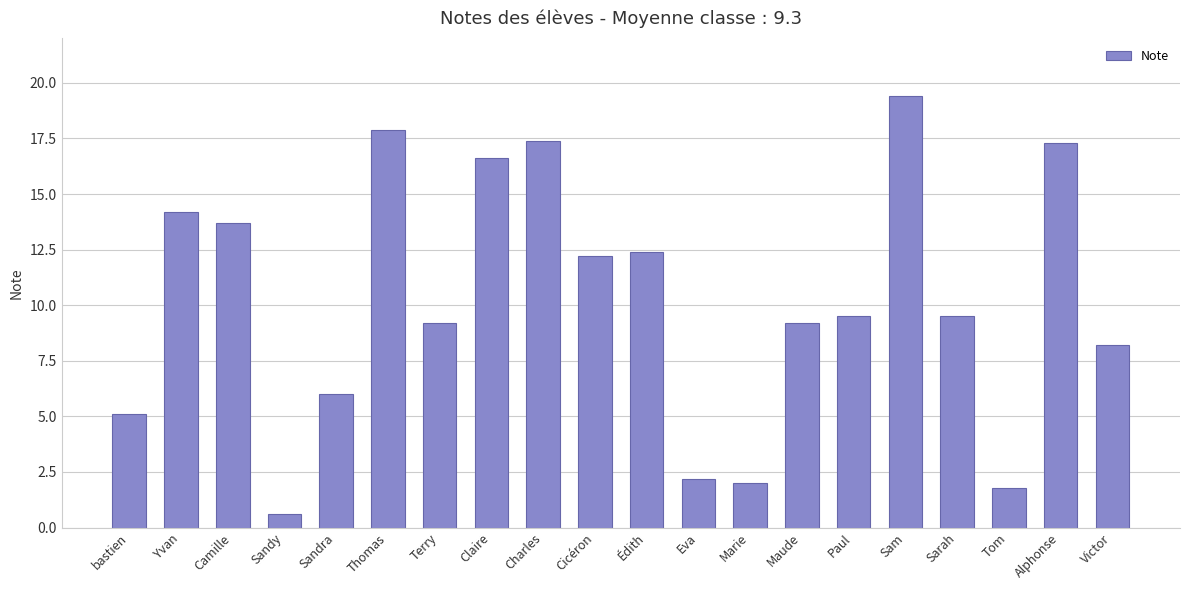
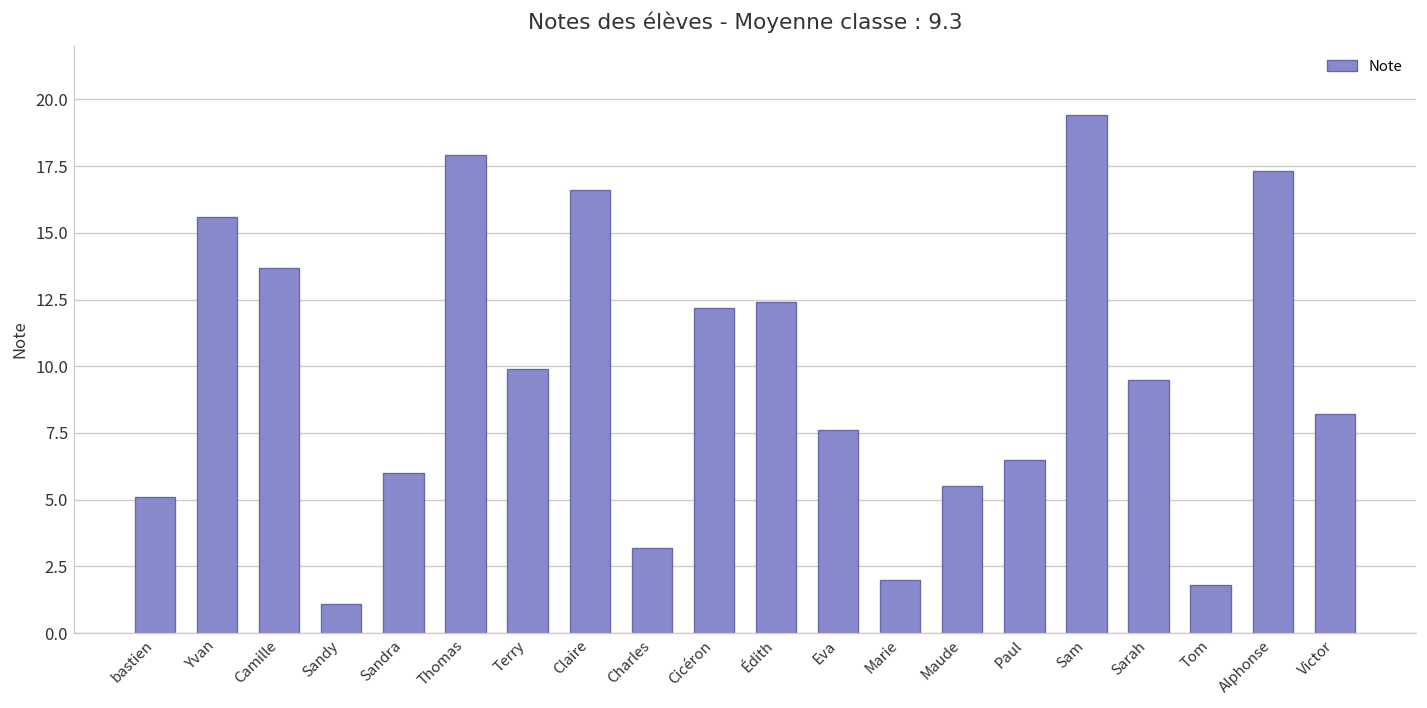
  {
    "bastien": 5.1,
-   "Yvan": 14.2,
+   "Yvan": 15.6,
    "Camille": 13.7,
-   "Sandy": 0.6,
+   "Sandy": 1.1,
    "Sandra": 6.0,
    "Thomas": 17.9,
-   "Terry": 9.2,
+   "Terry": 9.9,
    "Claire": 16.6,
-   "Charles": 17.4,
+   "Charles": 3.2,
    "Cicéron": 12.2,
    "Édith": 12.4,
-   "Eva": 2.2,
+   "Eva": 7.6,
    "Marie": 2.0,
-   "Maude": 9.2,
-   "Paul": 9.5,
+   "Maude": 5.5,
+   "Paul": 6.5,
    "Sam": 19.4,
    "Sarah": 9.5,
    "Tom": 1.8,
    "Alphonse": 17.3,
    "Victor": 8.2
  }
